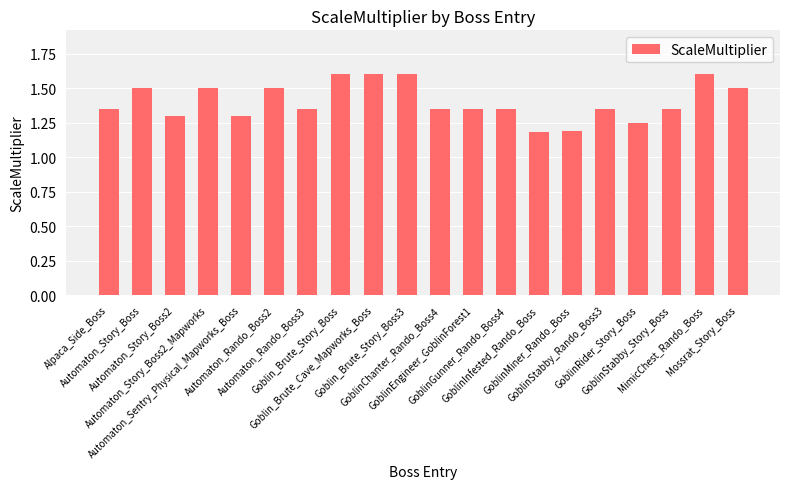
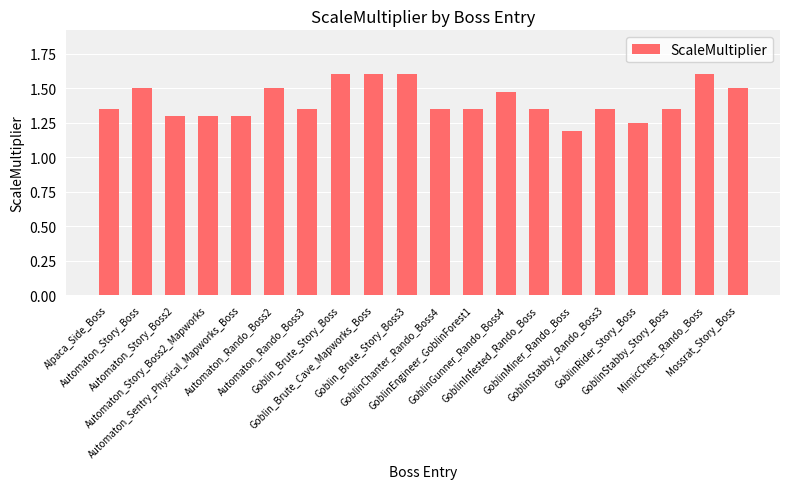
  {
    "Alpaca_Side_Boss": 1.35,
    "Automaton_Story_Boss": 1.50,
    "Automaton_Story_Boss2": 1.30,
-   "Automaton_Story_Boss2_Mapworks": 1.5,
+   "Automaton_Story_Boss2_Mapworks": 1.3,
    "Automaton_Sentry_Physical_Mapworks_Boss": 1.30,
    "Automaton_Rando_Boss2": 1.50,
    "Automaton_Rando_Boss3": 1.35,
    "Goblin_Brute_Story_Boss": 1.60,
    "Goblin_Brute_Cave_Mapworks_Boss": 1.60,
    "Goblin_Brute_Story_Boss3": 1.60,
    "GoblinChanter_Rando_Boss4": 1.35,
    "GoblinEngineer_GoblinForest1": 1.35,
-   "GoblinGunner_Rando_Boss4": 1.35,
-   "GoblinInfested_Rando_Boss": 1.18,
+   "GoblinGunner_Rando_Boss4": 1.47,
+   "GoblinInfested_Rando_Boss": 1.35,
    "GoblinMiner_Rando_Boss": 1.19,
    "GoblinStabby_Rando_Boss3": 1.35,
    "GoblinRider_Story_Boss": 1.25,
    "GoblinStabby_Story_Boss": 1.35,
    "MimicChest_Rando_Boss": 1.60,
    "Mossrat_Story_Boss": 1.50
  }
